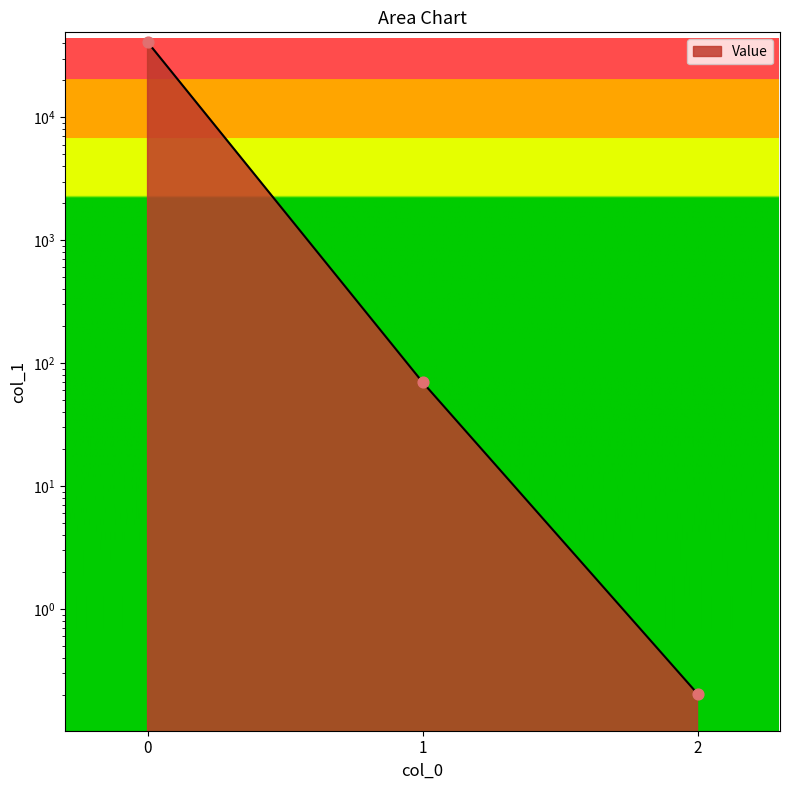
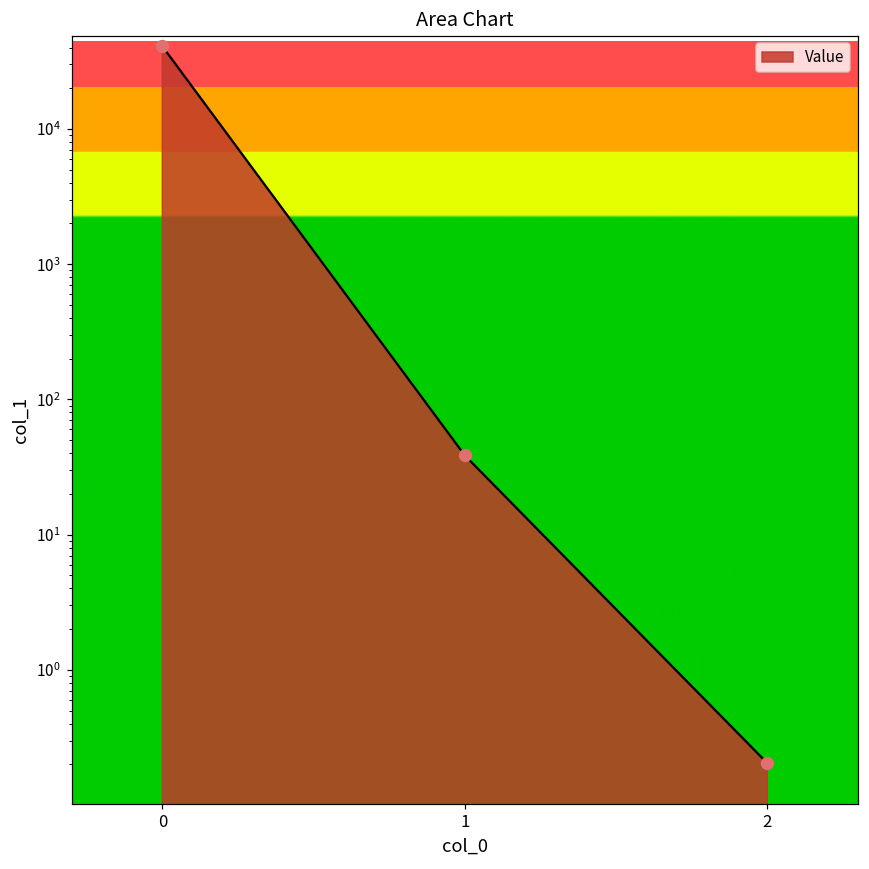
  {
    "0": 41000,
-   "1": 70,
+   "1": 39,
    "2": 0.20
  }
